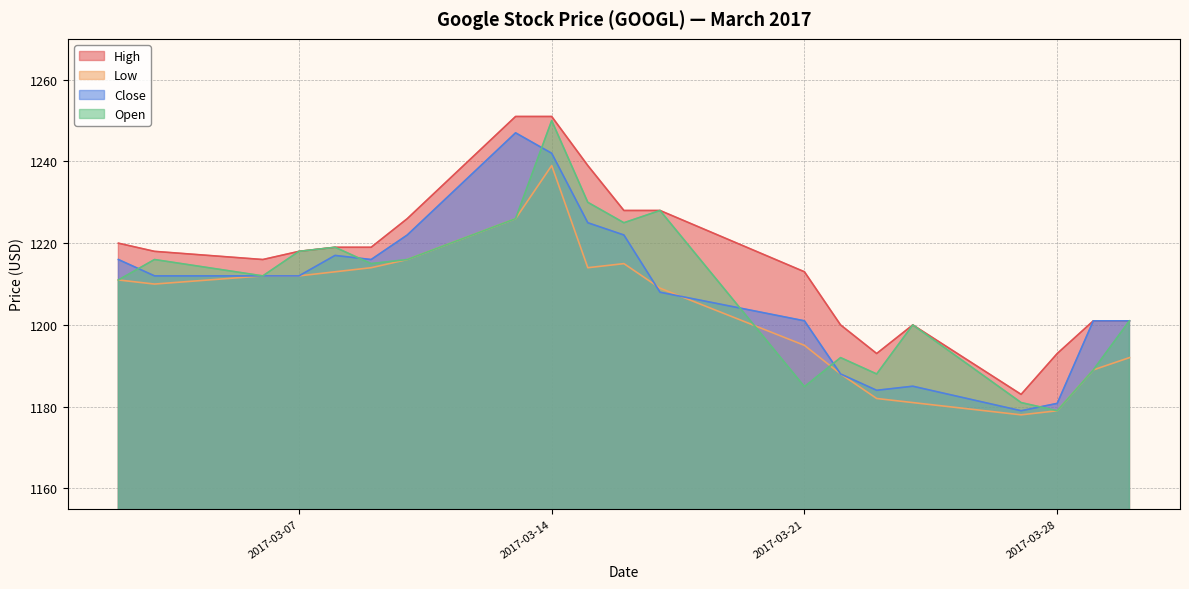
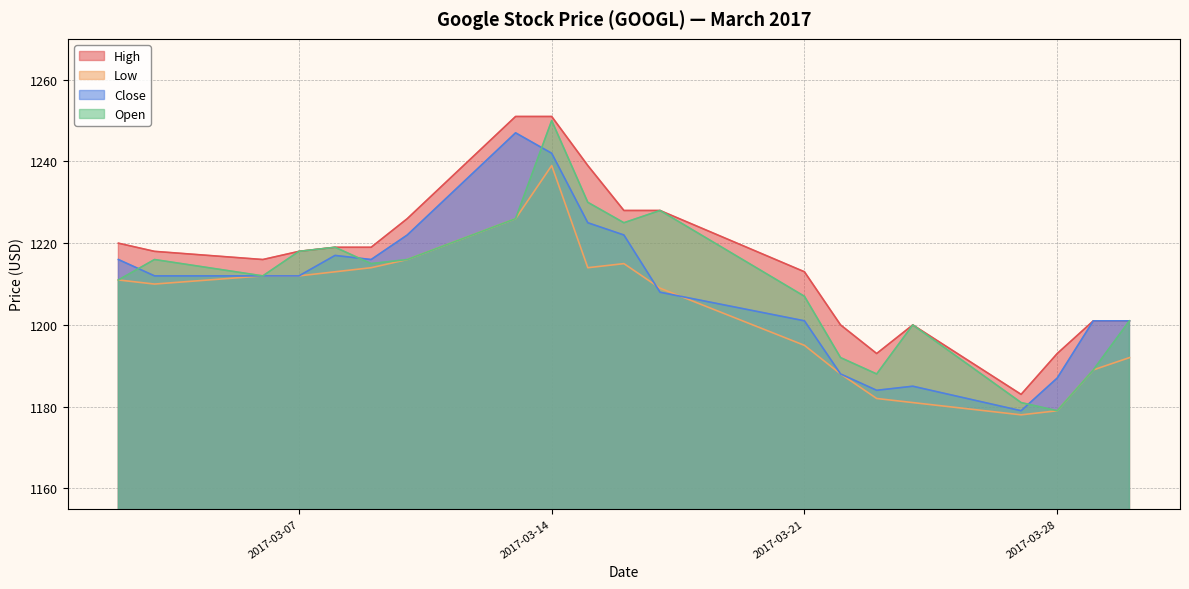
  {
    "High": {
      "2017-03-14": 1251,
      "2017-03-21": 1213,
      "2017-03-28": 1193
    },
    "Low": {
      "2017-03-14": 1239,
      "2017-03-21": 1195
    },
    "Close": {
      "2017-03-14": 1242,
      "2017-03-21": 1201,
-     "2017-03-28": 1181
+     "2017-03-28": 1187
    },
    "Open": {
      "2017-03-14": 1250,
-     "2017-03-21": 1185
+     "2017-03-21": 1207
    }
  }
